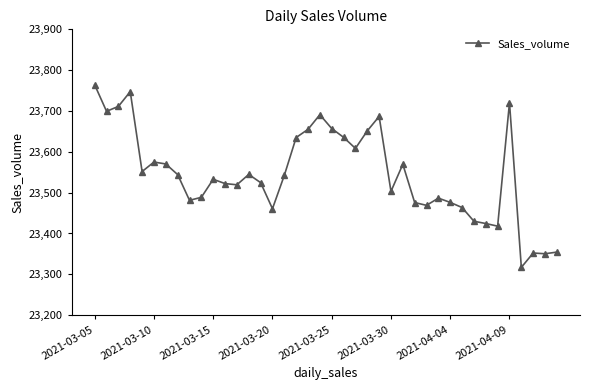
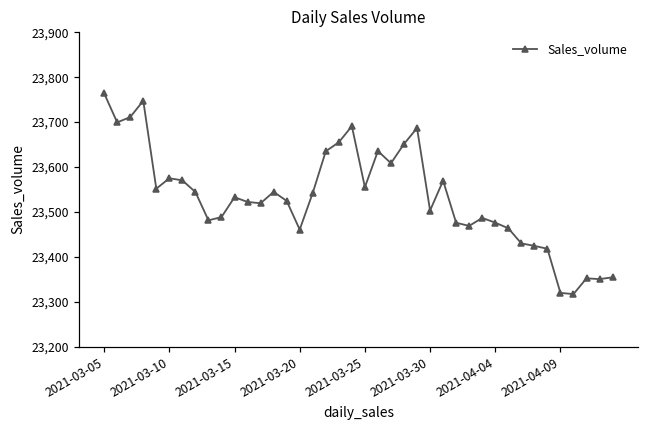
  {
    "2021-03-05": "23,760",
    "2021-03-10": "23,570",
    "2021-03-15": "23,530",
    "2021-03-20": "23,460",
-   "2021-03-25": "23,660",
+   "2021-03-25": "23,560",
    "2021-03-30": "23,500",
    "2021-04-04": "23,480",
-   "2021-04-09": "23,720"
+   "2021-04-09": "23,320"
  }
